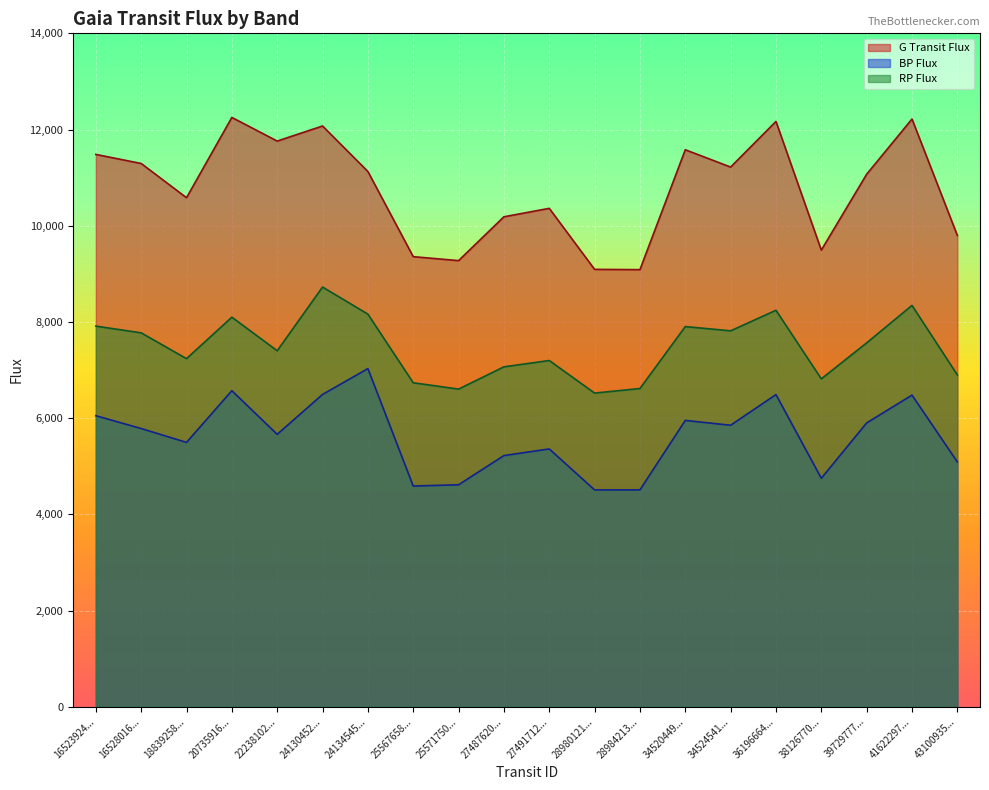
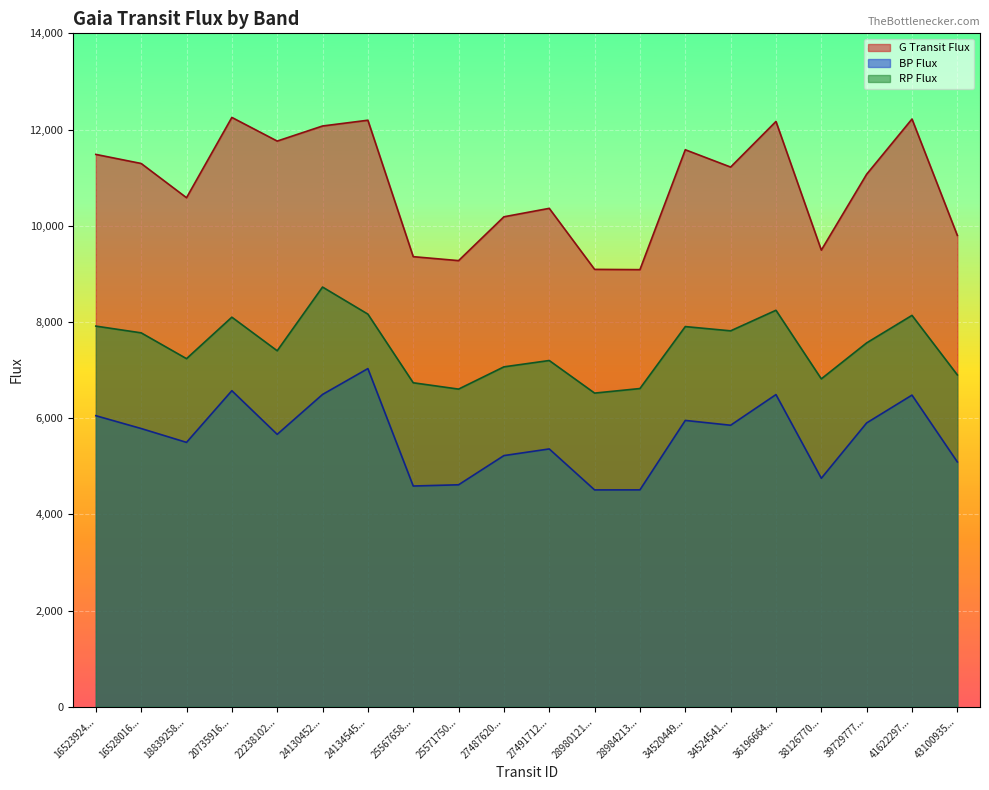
  {
    "G Transit Flux": {
      "16523924...": "11,500",
      "16528016...": "11,300",
      "18839258...": "10,600",
      "20735916...": "12,300",
      "22238102...": "11,800",
      "24130452...": "12,100",
-     "24134545...": "11,100",
+     "24134545...": "12,200",
      "25567658...": "9,400",
      "25571750...": "9,300",
      "27487620...": "10,200",
      "27491712...": "10,400",
      "28980121...": "9,100",
      "28984213...": "9,100",
      "34520449...": "11,600",
      "34524541...": "11,200",
      "36196664...": "12,200",
      "38126770...": "9,500",
      "39729777...": "11,100",
      "41622297...": "12,200",
      "43100935...": "9,800"
    },
    "BP Flux": {
      "16523924...": "6,100",
      "16528016...": "5,800",
      "18839258...": "5,500",
      "20735916...": "6,600",
      "22238102...": "5,700",
      "24130452...": "6,500",
      "24134545...": "7,000",
      "25567658...": "4,600",
      "25571750...": "4,600",
      "27487620...": "5,200",
      "27491712...": "5,400",
      "28980121...": "4,500",
      "28984213...": "4,500",
      "34520449...": "6,000",
      "34524541...": "5,900",
      "36196664...": "6,500",
      "38126770...": "4,800",
      "39729777...": "5,900",
      "41622297...": "6,500",
      "43100935...": "5,100"
    },
    "RP Flux": {
      "16523924...": "7,900",
      "16528016...": "7,800",
      "18839258...": "7,200",
      "20735916...": "8,100",
      "22238102...": "7,400",
      "24130452...": "8,700",
      "24134545...": "8,200",
      "25567658...": "6,700",
      "25571750...": "6,600",
      "27487620...": "7,100",
      "27491712...": "7,200",
      "28980121...": "6,500",
      "28984213...": "6,600",
      "34520449...": "7,900",
      "34524541...": "7,800",
      "36196664...": "8,200",
      "38126770...": "6,800",
      "39729777...": "7,600",
-     "41622297...": "8,300",
+     "41622297...": "8,100",
      "43100935...": "6,900"
    }
  }
